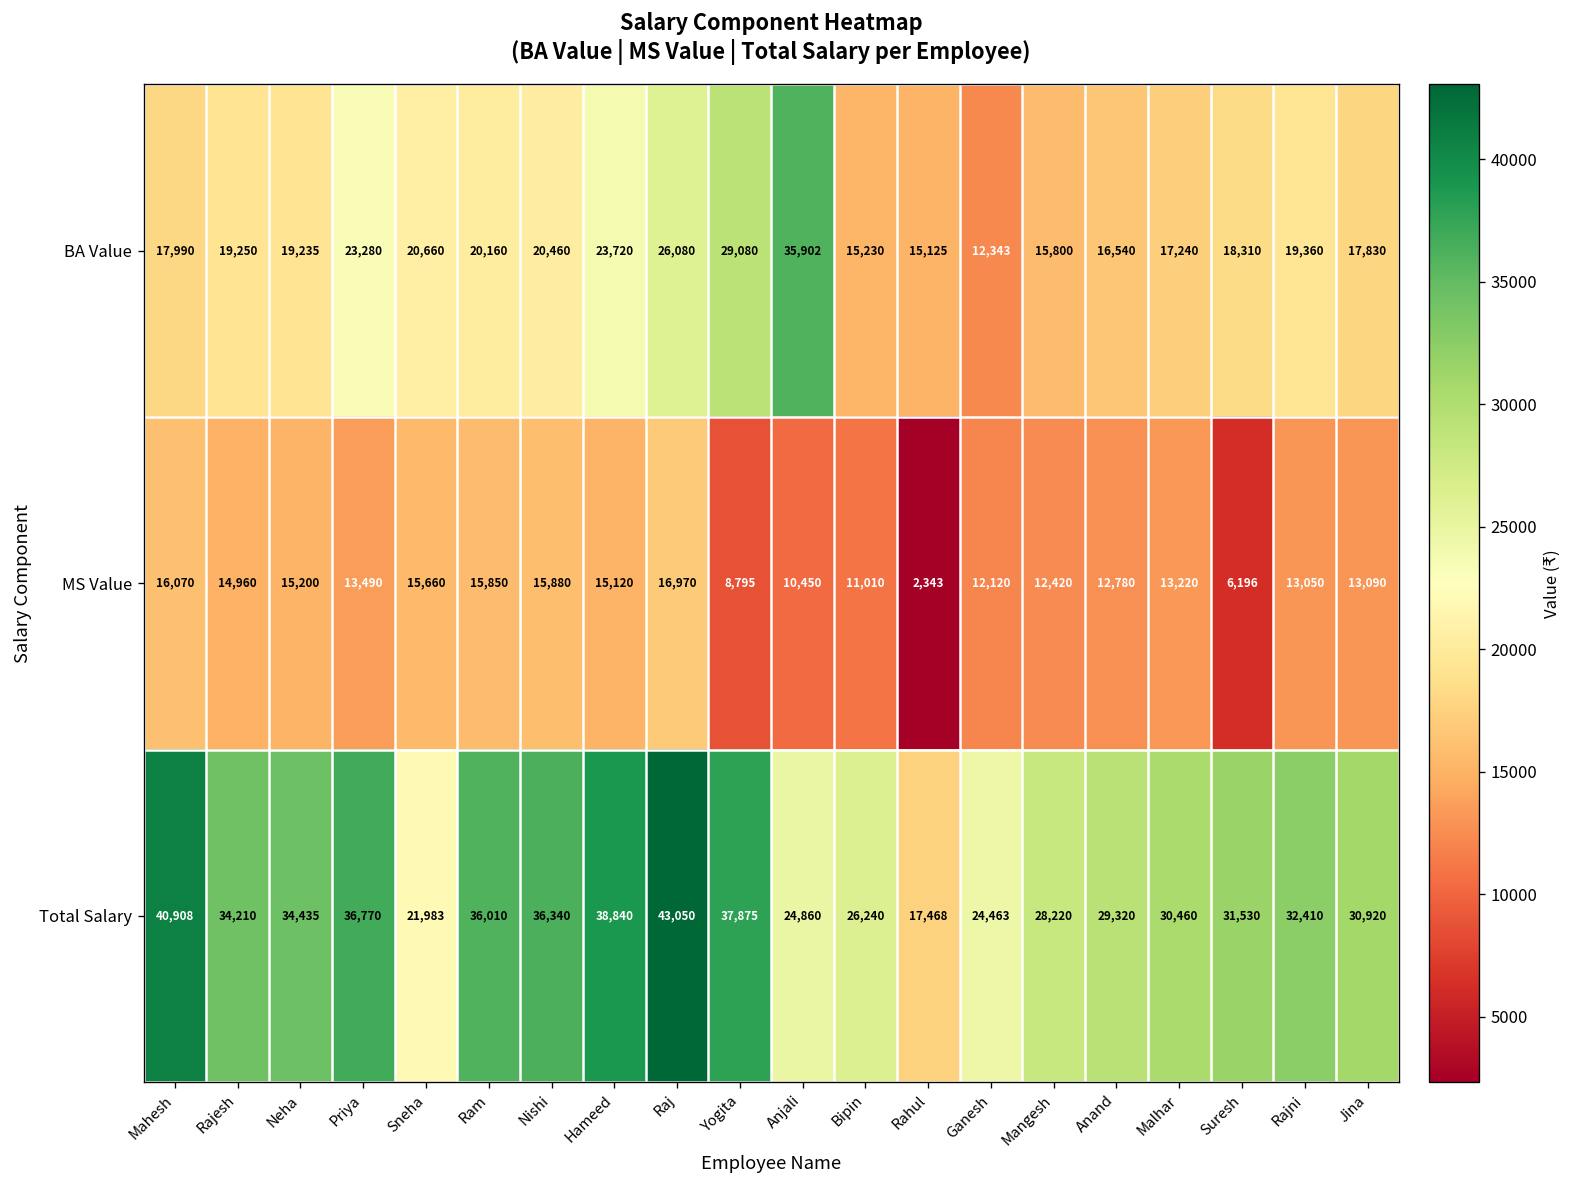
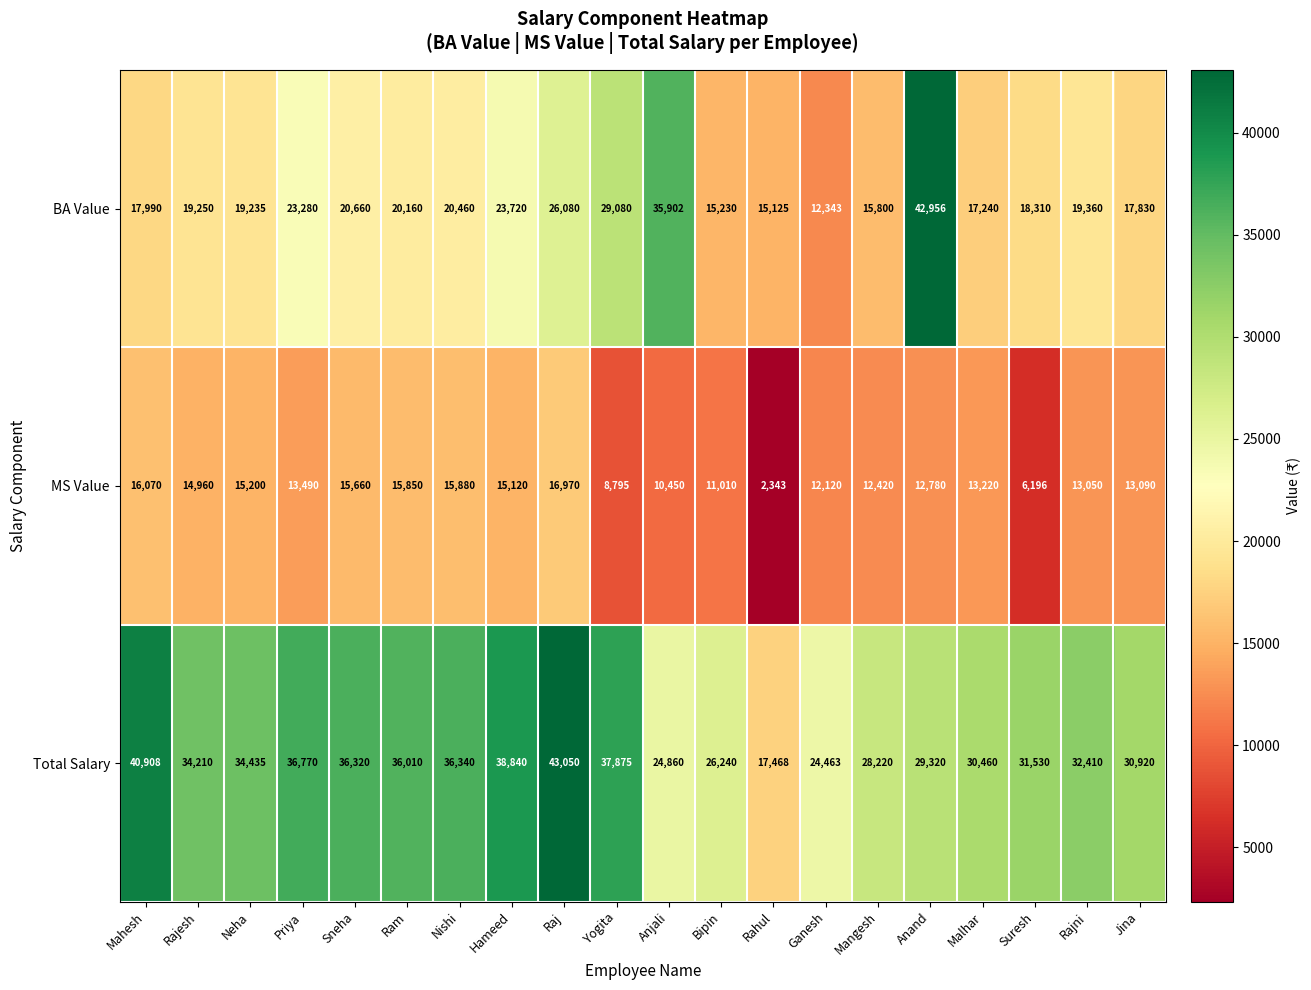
  {
    "BA Value": {
      "Mahesh": "17,990",
      "Rajesh": "19,250",
      "Neha": "19,235",
      "Priya": "23,280",
      "Sneha": "20,660",
      "Ram": "20,160",
      "Nishi": "20,460",
      "Hameed": "23,720",
      "Raj": "26,080",
      "Yogita": "29,080",
      "Anjali": "35,902",
      "Bipin": "15,230",
      "Rahul": "15,125",
      "Ganesh": "12,343",
      "Mangesh": "15,800",
-     "Anand": "16,540",
+     "Anand": "42,956",
      "Malhar": "17,240",
      "Suresh": "18,310",
      "Rajni": "19,360",
      "Jina": "17,830"
    },
    "MS Value": {
      "Mahesh": "16,070",
      "Rajesh": "14,960",
      "Neha": "15,200",
      "Priya": "13,490",
      "Sneha": "15,660",
      "Ram": "15,850",
      "Nishi": "15,880",
      "Hameed": "15,120",
      "Raj": "16,970",
      "Yogita": "8,795",
      "Anjali": "10,450",
      "Bipin": "11,010",
      "Rahul": "2,343",
      "Ganesh": "12,120",
      "Mangesh": "12,420",
      "Anand": "12,780",
      "Malhar": "13,220",
      "Suresh": "6,196",
      "Rajni": "13,050",
      "Jina": "13,090"
    },
    "Total Salary": {
      "Mahesh": "40,908",
      "Rajesh": "34,210",
      "Neha": "34,435",
      "Priya": "36,770",
-     "Sneha": "21,983",
+     "Sneha": "36,320",
      "Ram": "36,010",
      "Nishi": "36,340",
      "Hameed": "38,840",
      "Raj": "43,050",
      "Yogita": "37,875",
      "Anjali": "24,860",
      "Bipin": "26,240",
      "Rahul": "17,468",
      "Ganesh": "24,463",
      "Mangesh": "28,220",
      "Anand": "29,320",
      "Malhar": "30,460",
      "Suresh": "31,530",
      "Rajni": "32,410",
      "Jina": "30,920"
    }
  }
